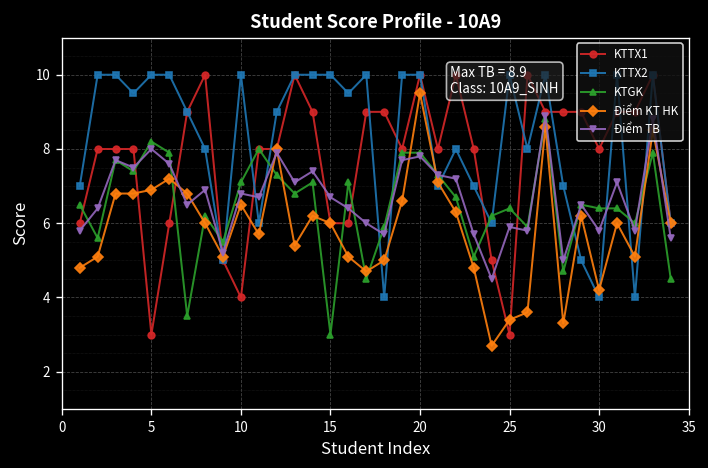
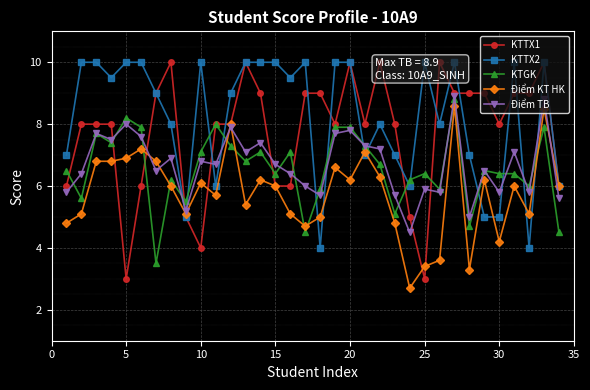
  {
    "KTTX1": {
      "5": 3.0,
      "10": 4.0,
      "25": 3.0,
      "30": 8.0
    },
    "KTTX2": {
      "5": 10,
      "10": 10,
      "15": 10,
-     "30": 4
+     "30": 5
    },
    "KTGK": {
      "5": 8.2,
      "10": 7.1,
-     "15": 3.0,
+     "15": 6.4,
      "20": 7.9,
      "25": 6.4,
      "30": 6.4
    },
    "Điểm KT HK": {
      "5": 6.9,
-     "10": 6.5,
-     "20": 9.5,
+     "10": 6.1,
+     "20": 6.2,
      "25": 3.4,
      "30": 4.2
    },
    "Điểm TB": {
      "5": 8.0,
      "10": 6.8,
      "15": 6.7,
      "20": 7.8,
      "25": 5.9,
      "30": 5.8
    }
  }
